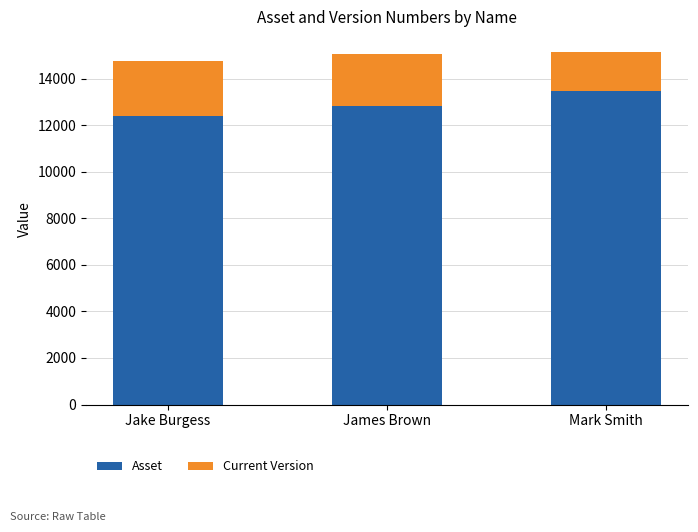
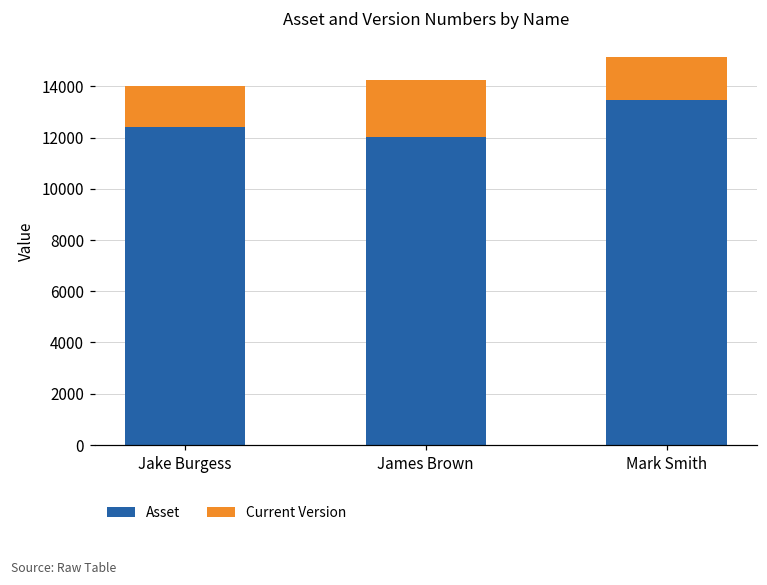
  {
    "Asset": {
      "Jake Burgess": 12400,
-     "James Brown": 12800,
+     "James Brown": 12000,
      "Mark Smith": 13500
    },
    "Current Version": {
-     "Jake Burgess": 2300,
+     "Jake Burgess": 1600,
      "James Brown": 2200,
      "Mark Smith": 1700
    }
  }
